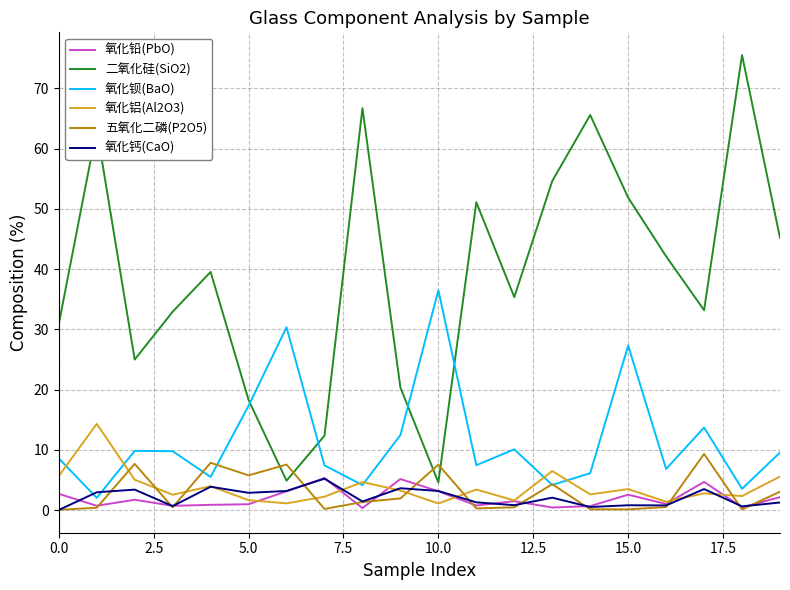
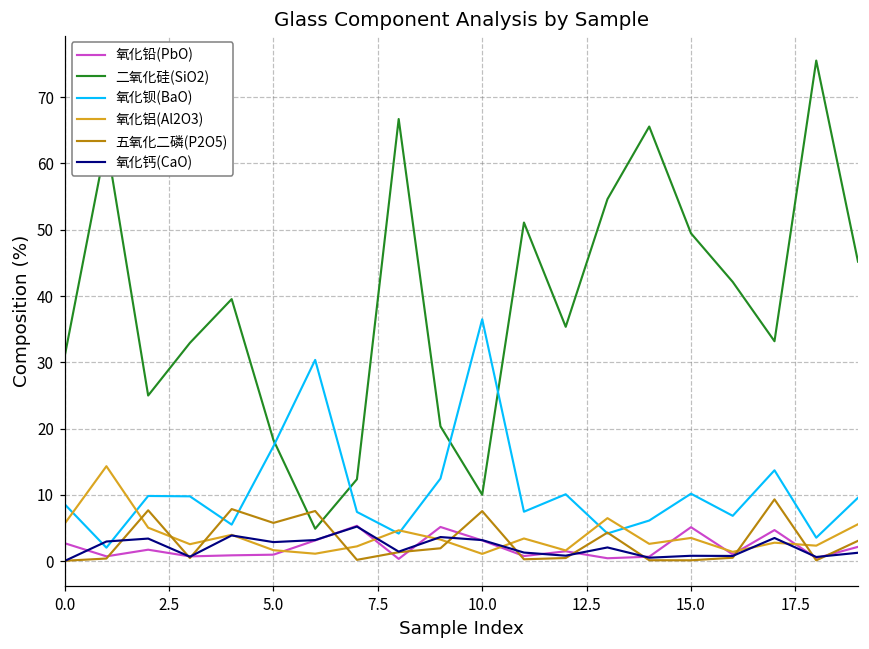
  {
    "氧化铅(PbO)": {
      "0.0": 3,
      "5.0": 1,
-     "15.0": 3
+     "15.0": 5
    },
    "二氧化硅(SiO2)": {
      "0.0": 31,
      "5.0": 18,
-     "10.0": 5,
-     "15.0": 52
+     "10.0": 10,
+     "15.0": 49
    },
    "氧化钡(BaO)": {
      "0.0": 9,
      "5.0": 17,
      "10.0": 36,
-     "15.0": 27
+     "15.0": 10
    },
    "氧化钙(CaO)": {
      "5.0": 3,
      "15.0": 1
    }
  }
